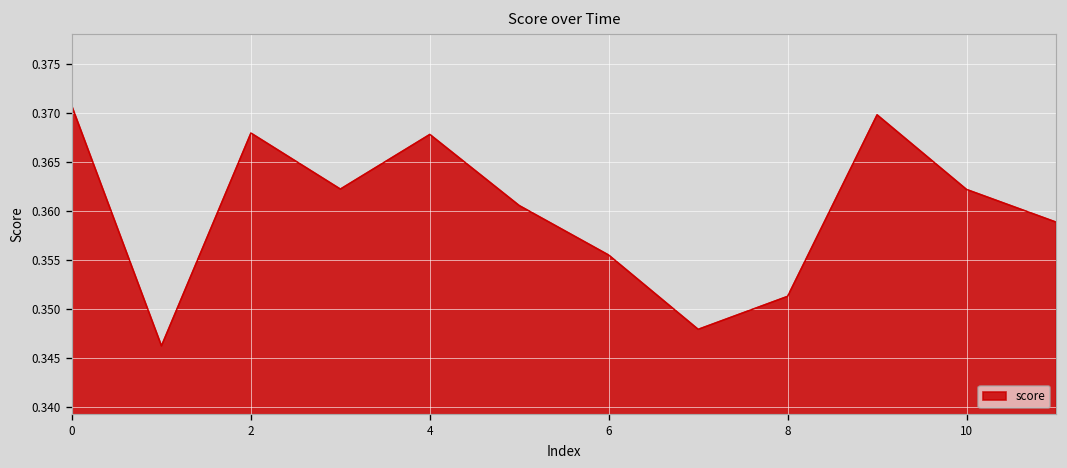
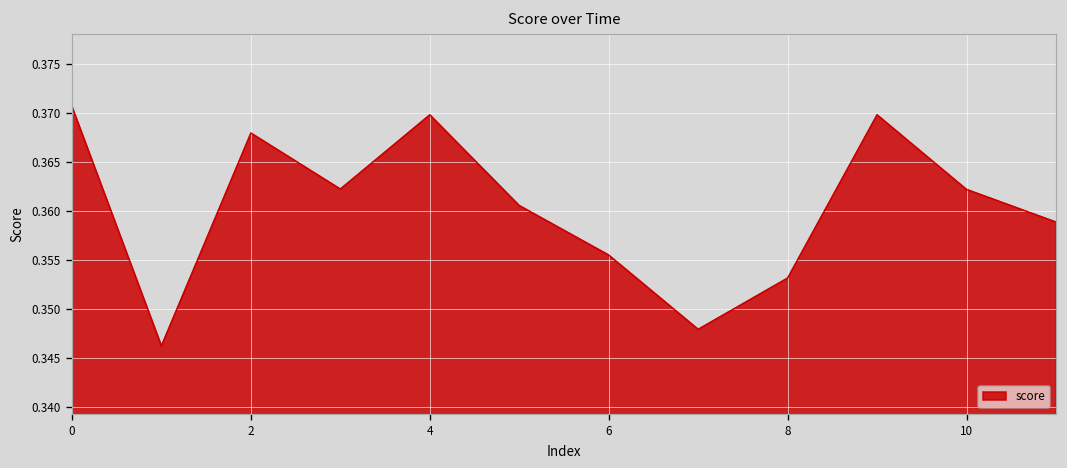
  {
    "0": 0.371,
    "2": 0.368,
-   "4": 0.368,
+   "4": 0.370,
    "6": 0.356,
-   "8": 0.351,
+   "8": 0.353,
    "10": 0.362
  }
